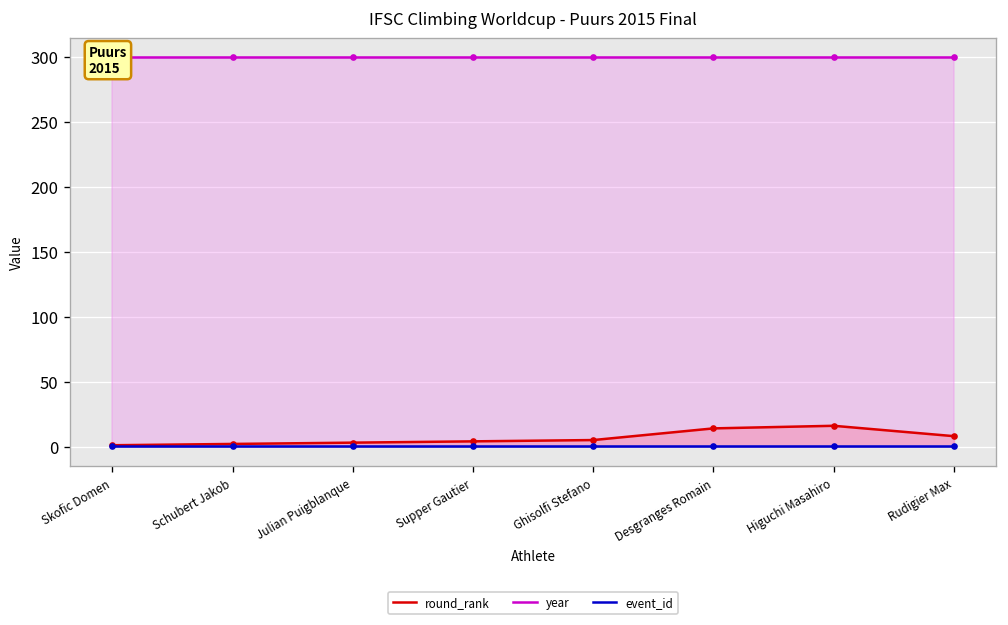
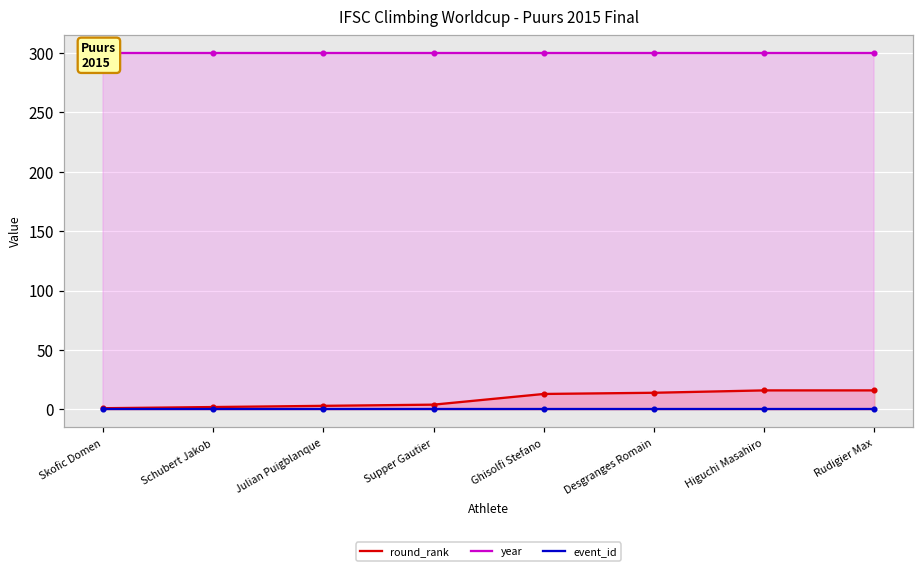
  {
    "round_rank": {
      "Supper Gautier": 4,
-     "Ghisolfi Stefano": 5,
+     "Ghisolfi Stefano": 13,
      "Desgranges Romain": 14,
      "Higuchi Masahiro": 16,
-     "Rudigier Max": 8
+     "Rudigier Max": 16
    },
    "year": {
      "Schubert Jakob": 300,
      "Julian Puigblanque": 300,
      "Supper Gautier": 300,
      "Ghisolfi Stefano": 300,
      "Desgranges Romain": 300,
      "Higuchi Masahiro": 300,
      "Rudigier Max": 300
    },
    "event_id": {
      "Supper Gautier": 1,
      "Ghisolfi Stefano": 1,
      "Desgranges Romain": 1,
      "Higuchi Masahiro": 1,
      "Rudigier Max": 1
    }
  }
